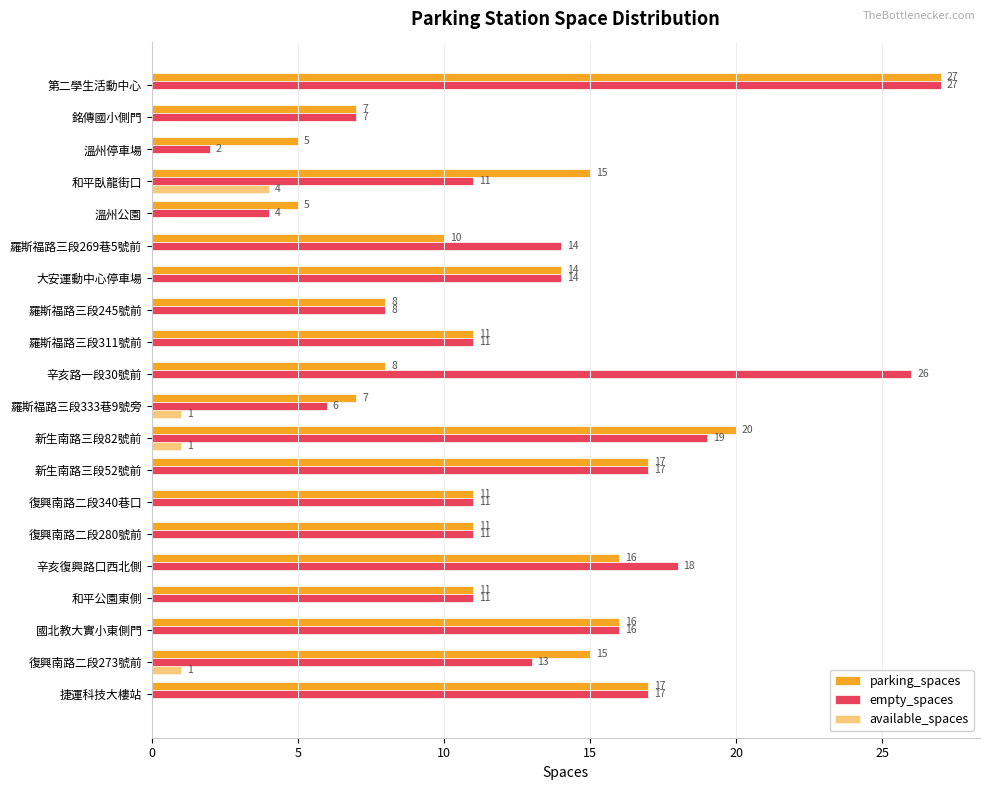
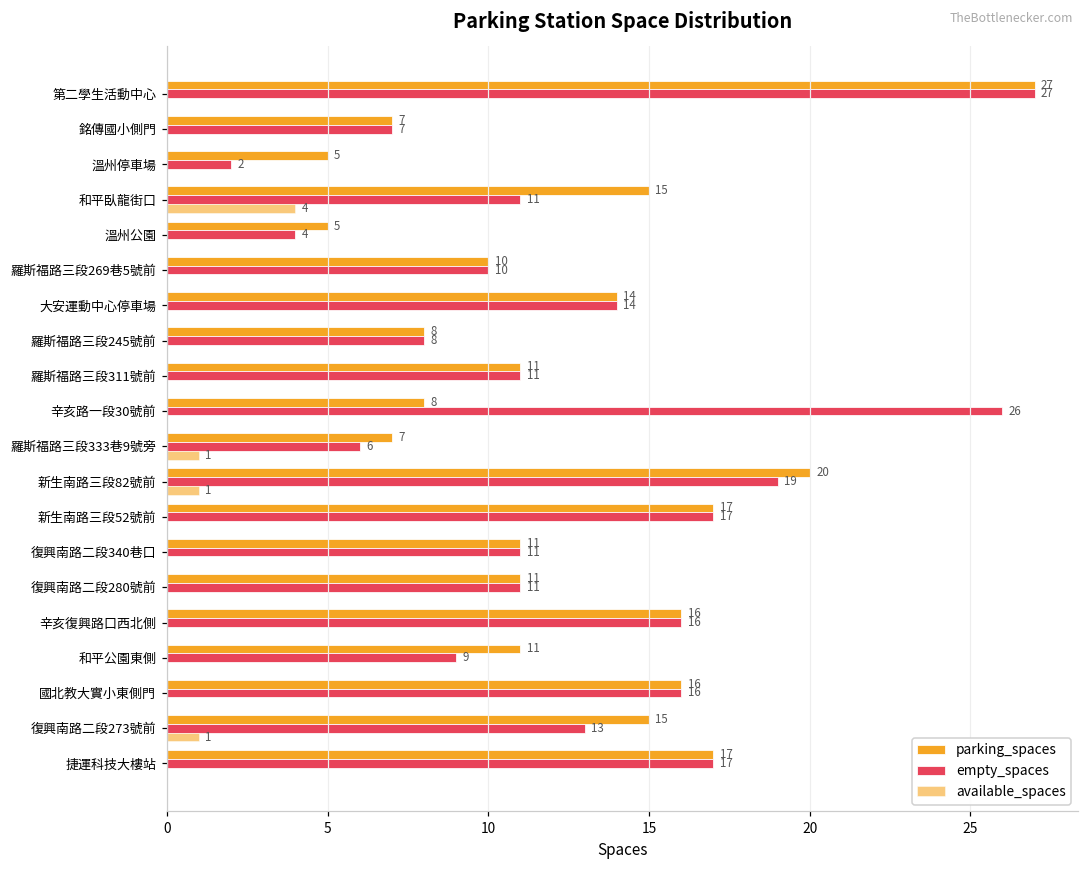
  {
    "empty_spaces": {
      "溫州停車場": 2,
      "和平臥龍街口": 11,
      "溫州公園": 4,
-     "羅斯福路三段269巷5號前": 14,
+     "羅斯福路三段269巷5號前": 10,
      "辛亥路一段30號前": 26,
      "羅斯福路三段333巷9號旁": 6,
      "新生南路三段82號前": 19,
-     "辛亥復興路口西北側": 18,
-     "和平公園東側": 11,
+     "辛亥復興路口西北側": 16,
+     "和平公園東側": 9,
      "復興南路二段273號前": 13
    }
  }
